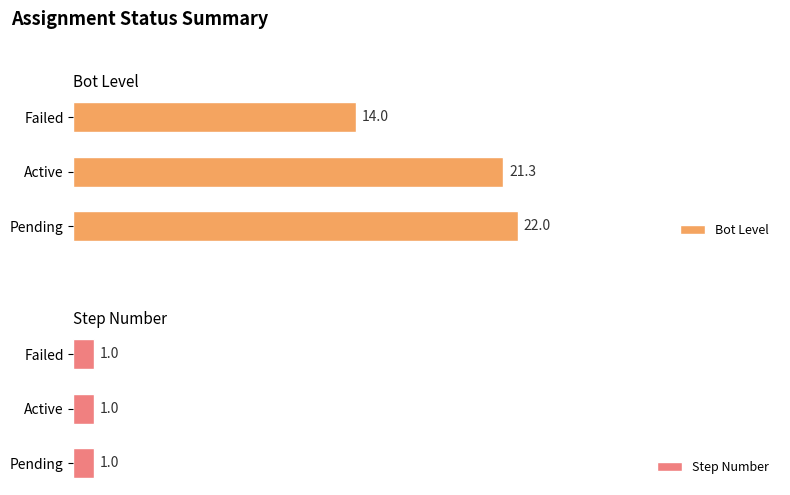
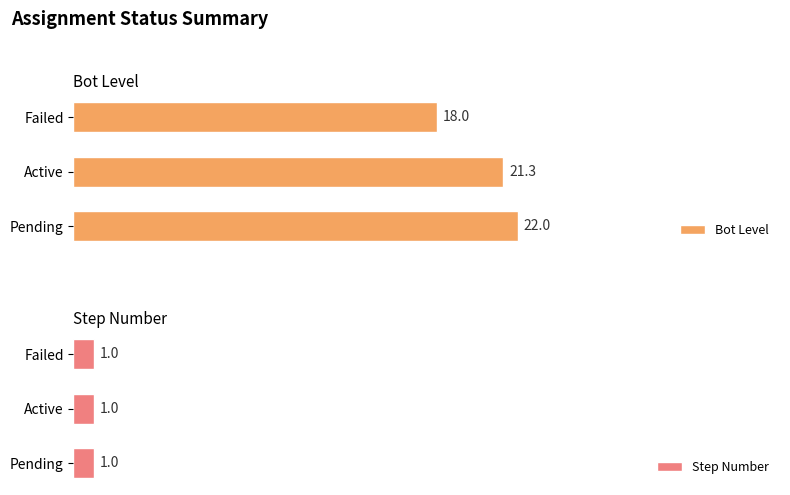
  {
    "Bot Level": {
-     "Failed": 14.0,
+     "Failed": 18.0,
      "Active": 21.3,
      "Pending": 22.0
    },
    "Step Number": {
      "Failed": 1.0,
      "Active": 1.0,
      "Pending": 1.0
    }
  }
